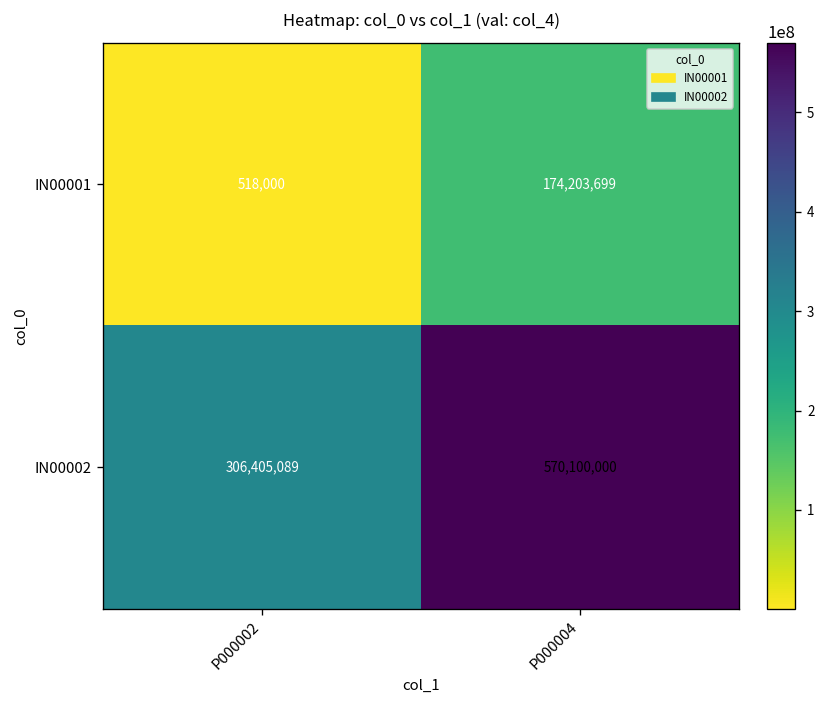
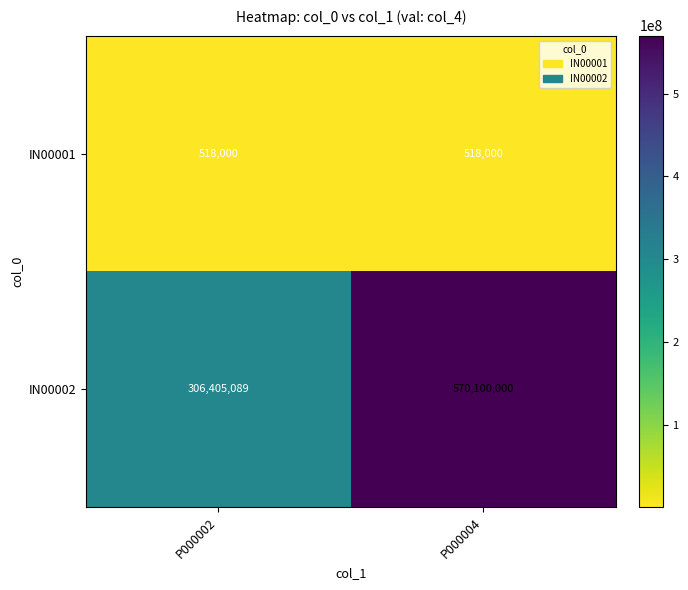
  {
    "IN00001": {
      "P000002": "518,000",
-     "P000004": "174,203,699"
+     "P000004": "518,000"
    },
    "IN00002": {
      "P000002": "306,405,089",
      "P000004": "570,100,000"
    }
  }
